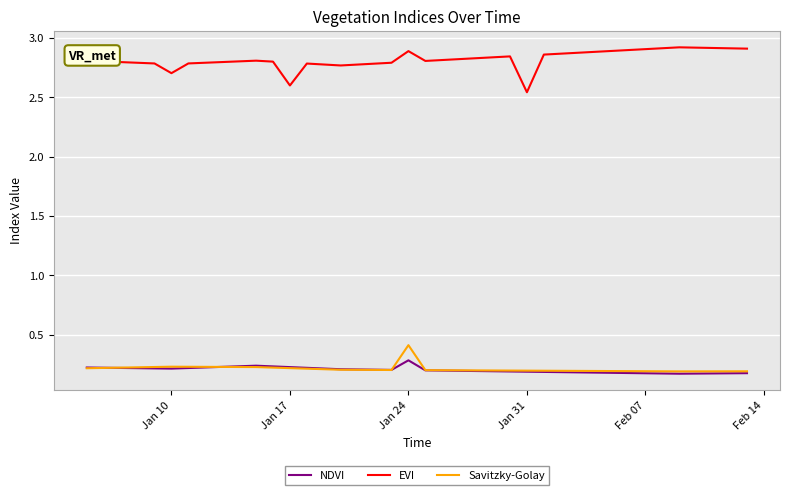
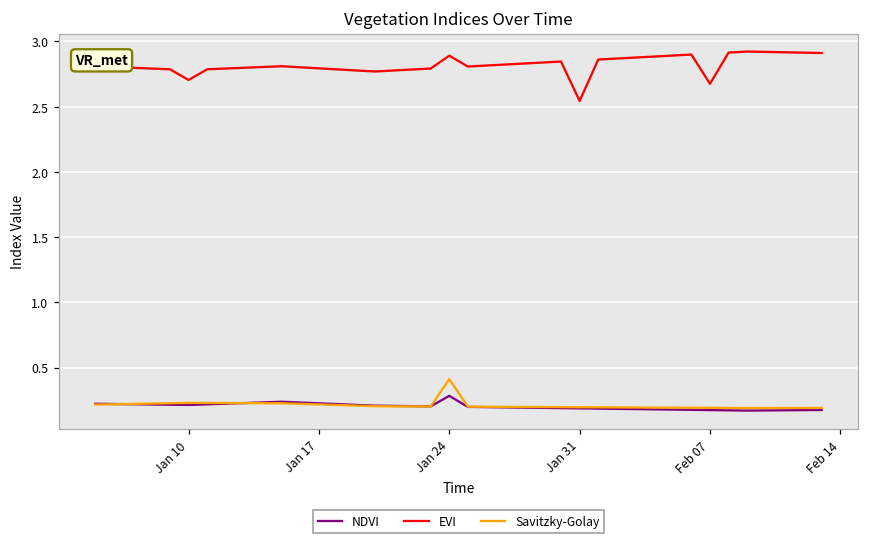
  {
    "NDVI": {
      "Jan 24": 0.28
    },
    "EVI": {
      "Jan 10": 2.70,
-     "Jan 17": 2.60,
+     "Jan 17": 2.79,
      "Jan 24": 2.89,
      "Jan 31": 2.54,
-     "Feb 07": 2.91
+     "Feb 07": 2.68
    },
    "Savitzky-Golay": {
      "Jan 24": 0.41
    }
  }
